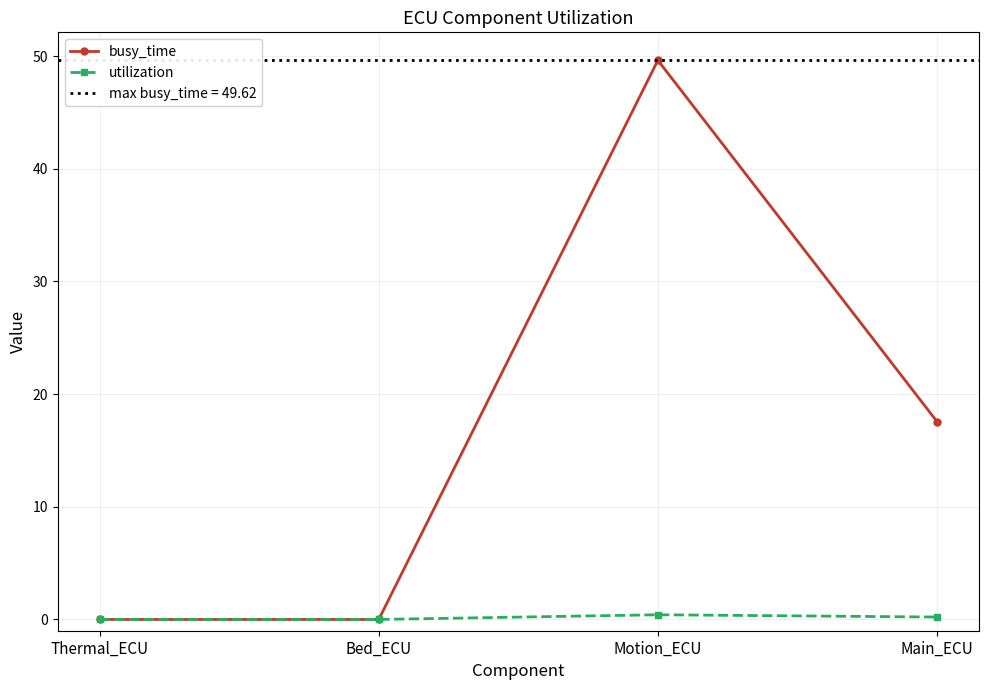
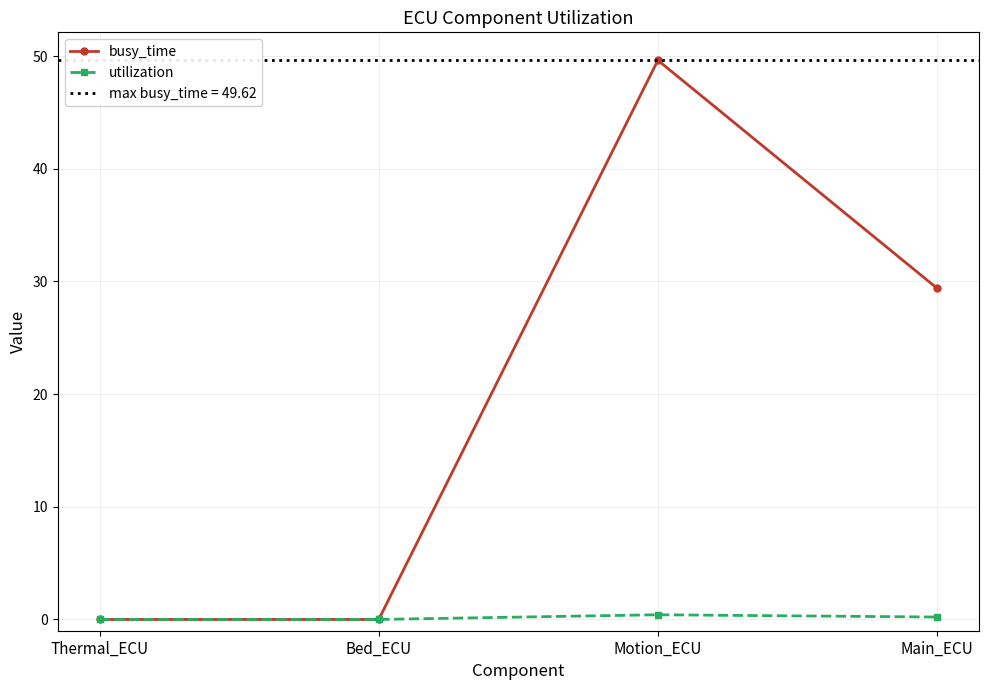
  {
    "busy_time": {
      "Motion_ECU": 49.6,
-     "Main_ECU": 17.6
+     "Main_ECU": 29.4
    },
    "utilization": {
      "Motion_ECU": 0.4,
      "Main_ECU": 0.2
    }
  }
